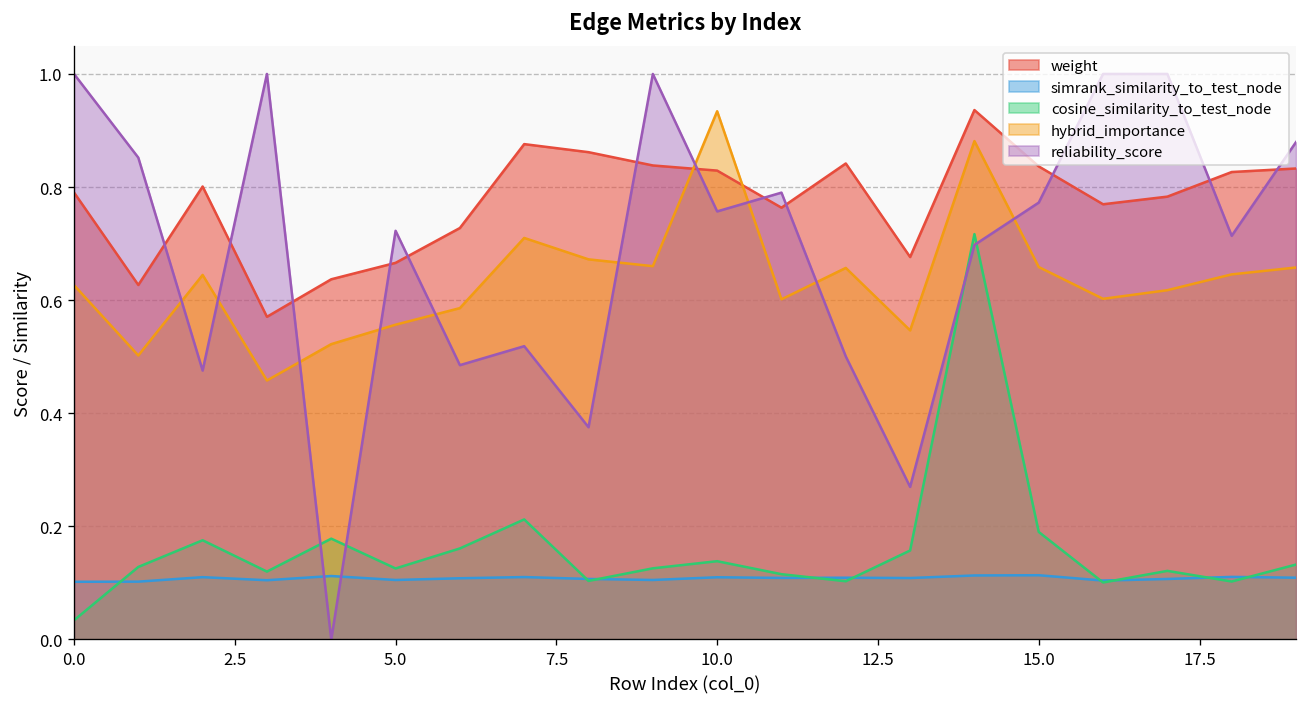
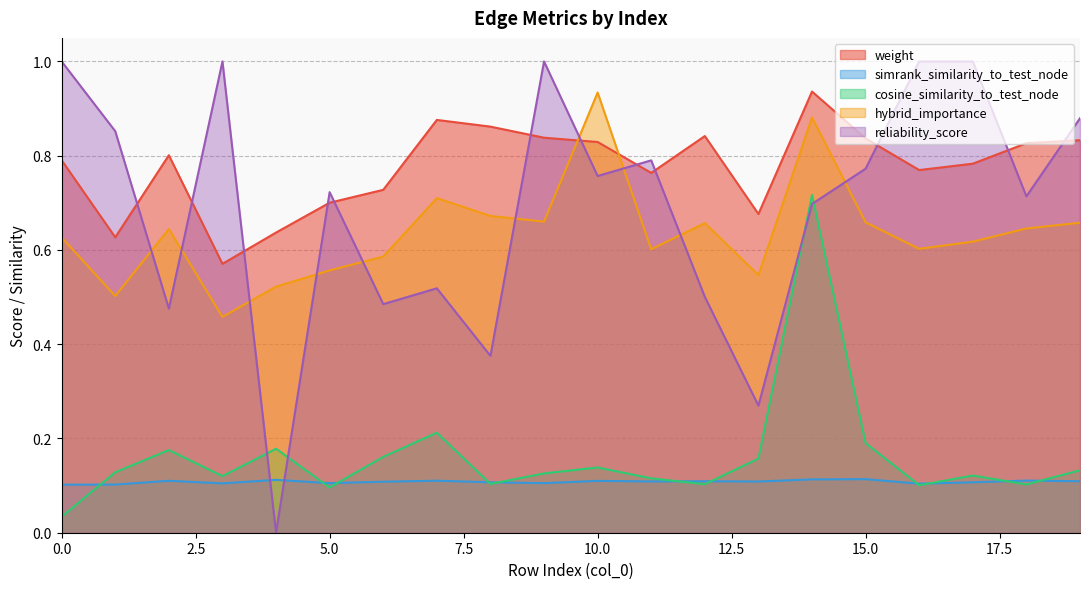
  {
    "weight": {
      "0.0": 0.79,
-     "5.0": 0.67,
+     "5.0": 0.70,
      "10.0": 0.83
    },
    "simrank_similarity_to_test_node": {
      "0.0": 0.10,
      "5.0": 0.11,
      "10.0": 0.11,
      "15.0": 0.11
    },
    "cosine_similarity_to_test_node": {
      "0.0": 0.03,
-     "5.0": 0.13,
+     "5.0": 0.10,
      "10.0": 0.14,
      "15.0": 0.19
    },
    "hybrid_importance": {
      "0.0": 0.63,
      "5.0": 0.56,
      "10.0": 0.93,
      "15.0": 0.66
    },
    "reliability_score": {
      "0.0": 1.00,
      "5.0": 0.72,
      "10.0": 0.76,
      "15.0": 0.77
    }
  }
